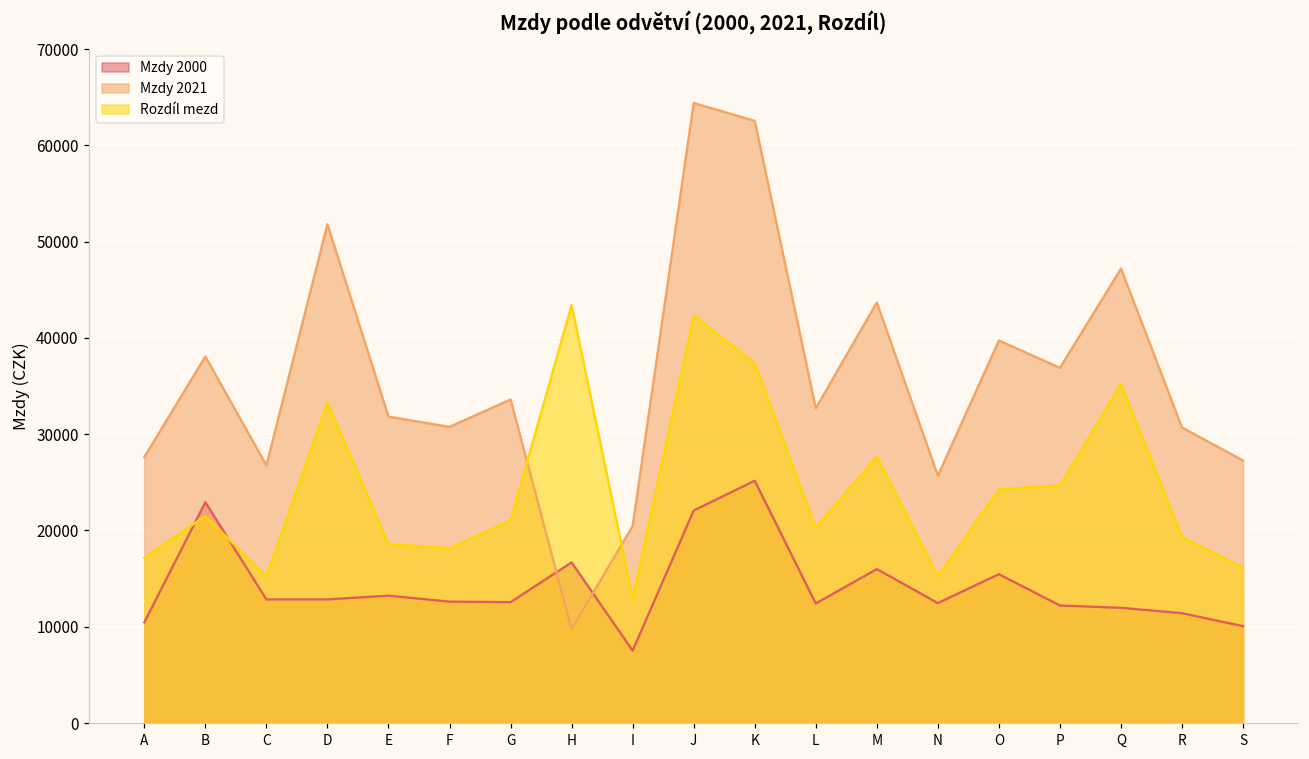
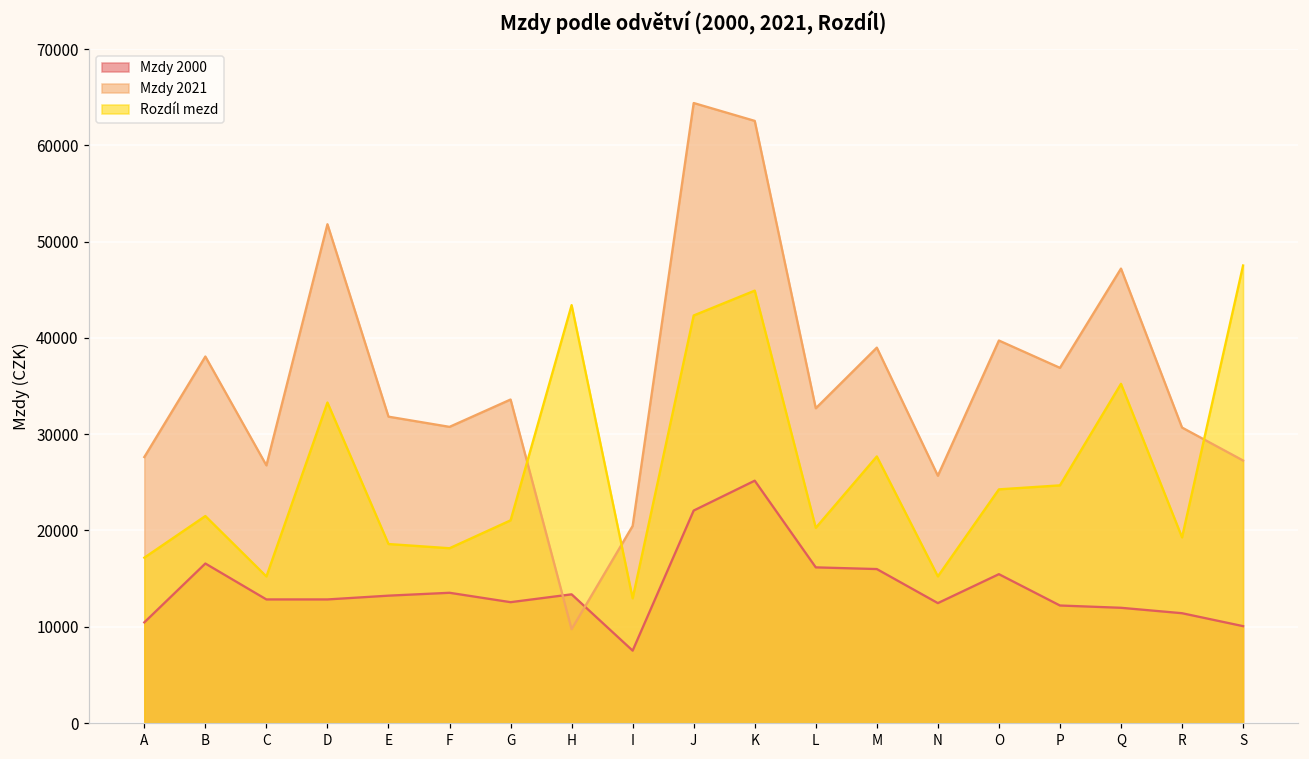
  {
    "Mzdy 2000": {
      "A": 10000,
-     "B": 23000,
+     "B": 17000,
      "C": 13000,
      "D": 13000,
      "E": 13000,
-     "F": 13000,
+     "F": 14000,
      "G": 13000,
-     "H": 17000,
+     "H": 13000,
      "I": 8000,
      "J": 22000,
      "K": 25000,
-     "L": 12000,
+     "L": 16000,
      "M": 16000,
      "N": 12000,
      "O": 15000,
      "P": 12000,
      "Q": 12000,
      "R": 11000,
      "S": 10000
    },
    "Mzdy 2021": {
      "A": 28000,
      "B": 38000,
      "C": 27000,
      "D": 52000,
      "E": 32000,
      "F": 31000,
      "G": 34000,
      "H": 10000,
      "I": 20000,
      "J": 64000,
      "K": 63000,
      "L": 33000,
-     "M": 44000,
+     "M": 39000,
      "N": 26000,
      "O": 40000,
      "P": 37000,
      "Q": 47000,
      "R": 31000,
      "S": 27000
    },
    "Rozdíl mezd": {
      "A": 17000,
      "B": 22000,
      "C": 15000,
      "D": 33000,
      "E": 19000,
      "F": 18000,
      "G": 21000,
      "H": 43000,
      "I": 13000,
      "J": 42000,
-     "K": 37000,
+     "K": 45000,
      "L": 20000,
      "M": 28000,
      "N": 15000,
      "O": 24000,
      "P": 25000,
      "Q": 35000,
      "R": 19000,
-     "S": 16000
+     "S": 48000
    }
  }
